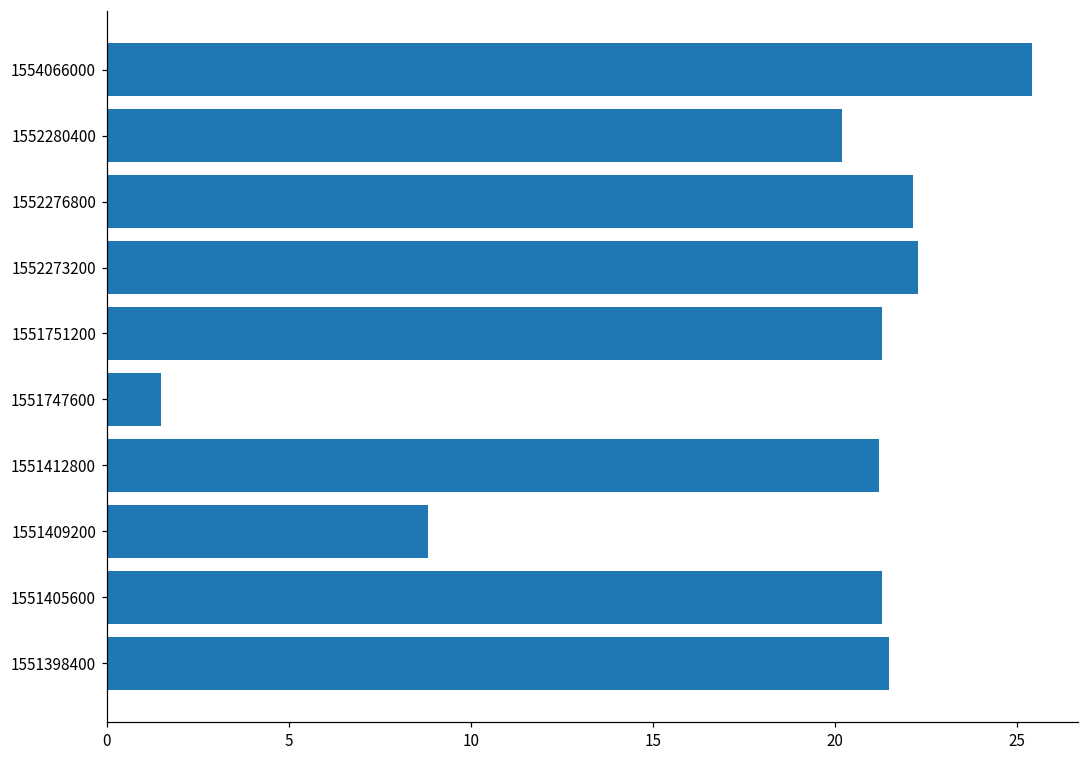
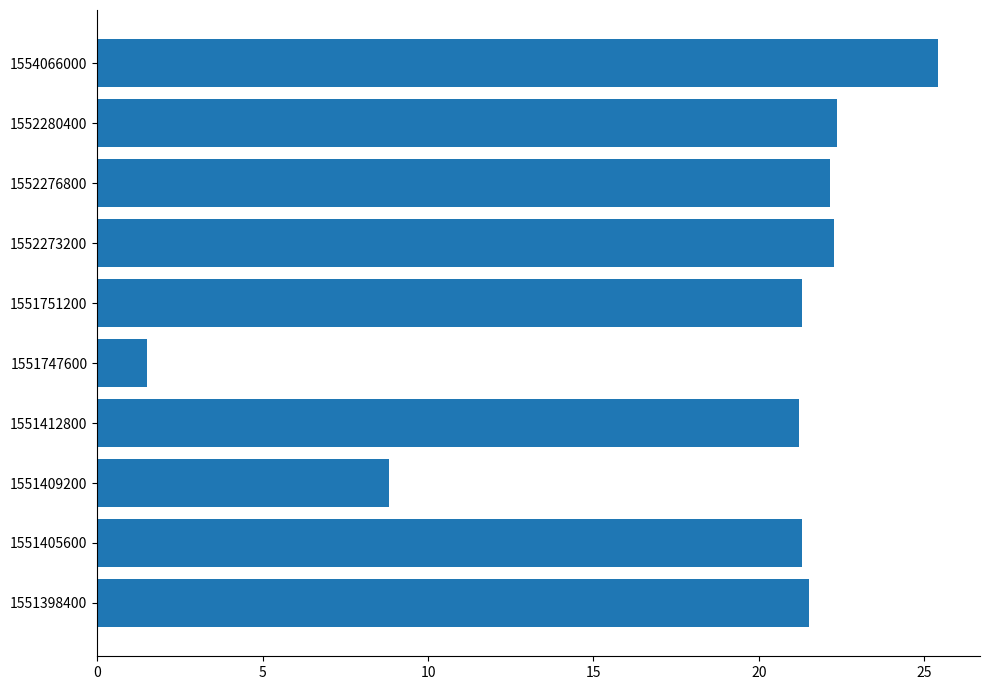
  {
    "1554066000": 25.4,
-   "1552280400": 20.2,
+   "1552280400": 22.4,
    "1552276800": 22.2,
    "1552273200": 22.3,
    "1551751200": 21.3,
    "1551747600": 1.5,
    "1551412800": 21.2,
    "1551409200": 8.8,
    "1551405600": 21.3,
    "1551398400": 21.5
  }
